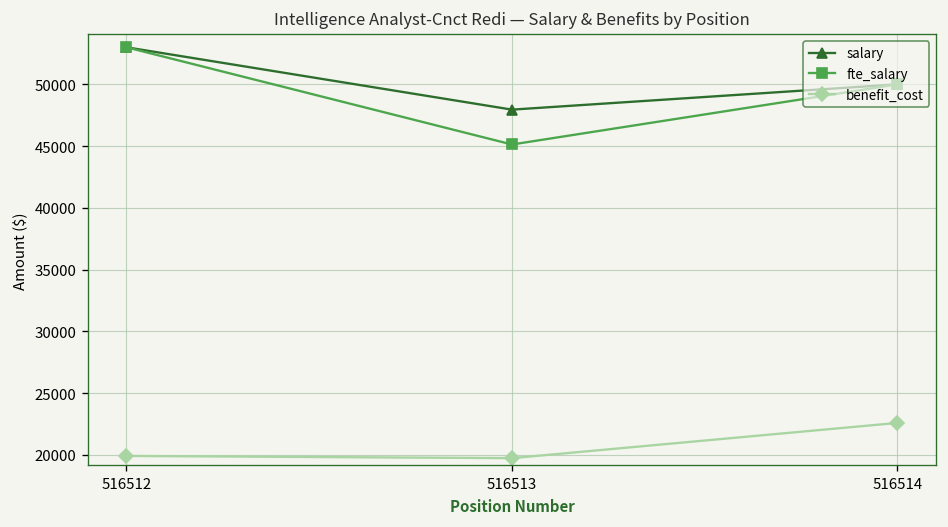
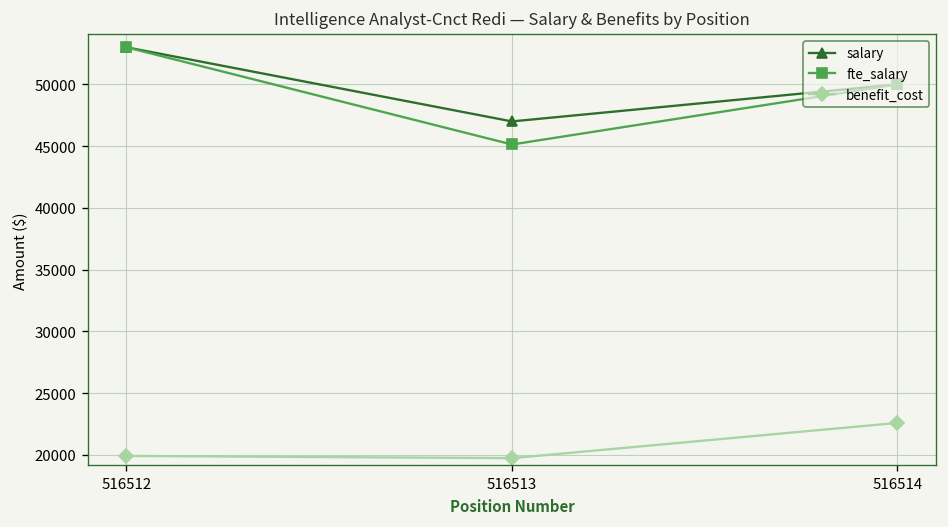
  {
    "salary": {
-     "516513": 48000
+     "516513": 47000
    },
    "fte_salary": {
      "516513": 45100
    },
    "benefit_cost": {
      "516512": 19900,
      "516513": 19700,
      "516514": 22600
    }
  }
